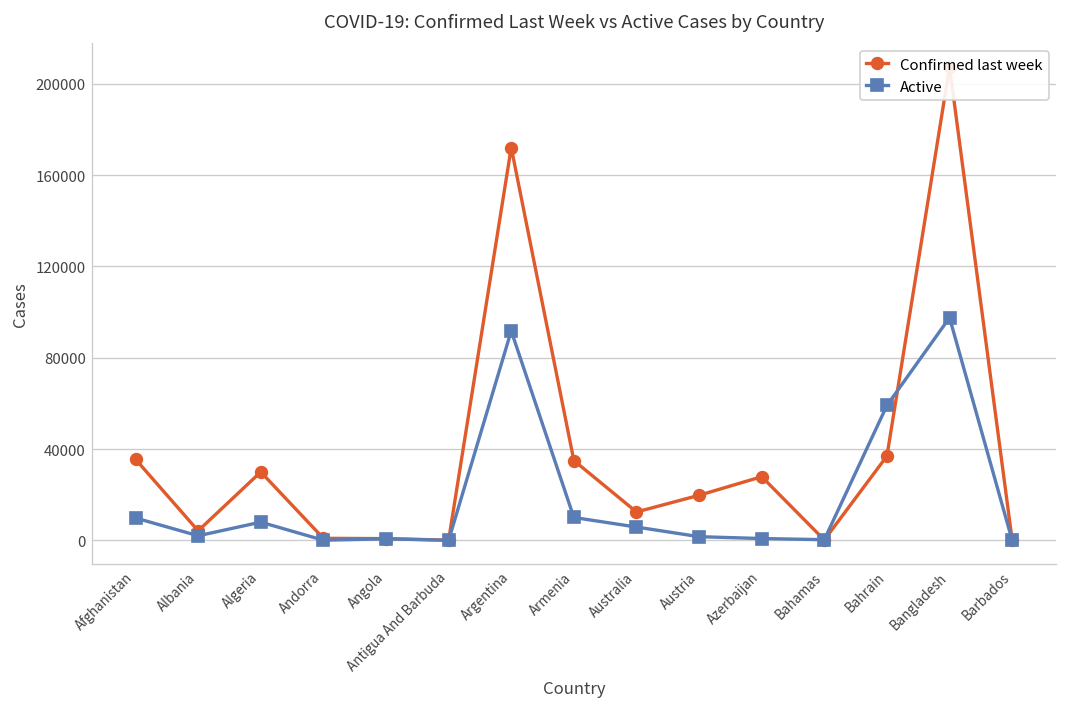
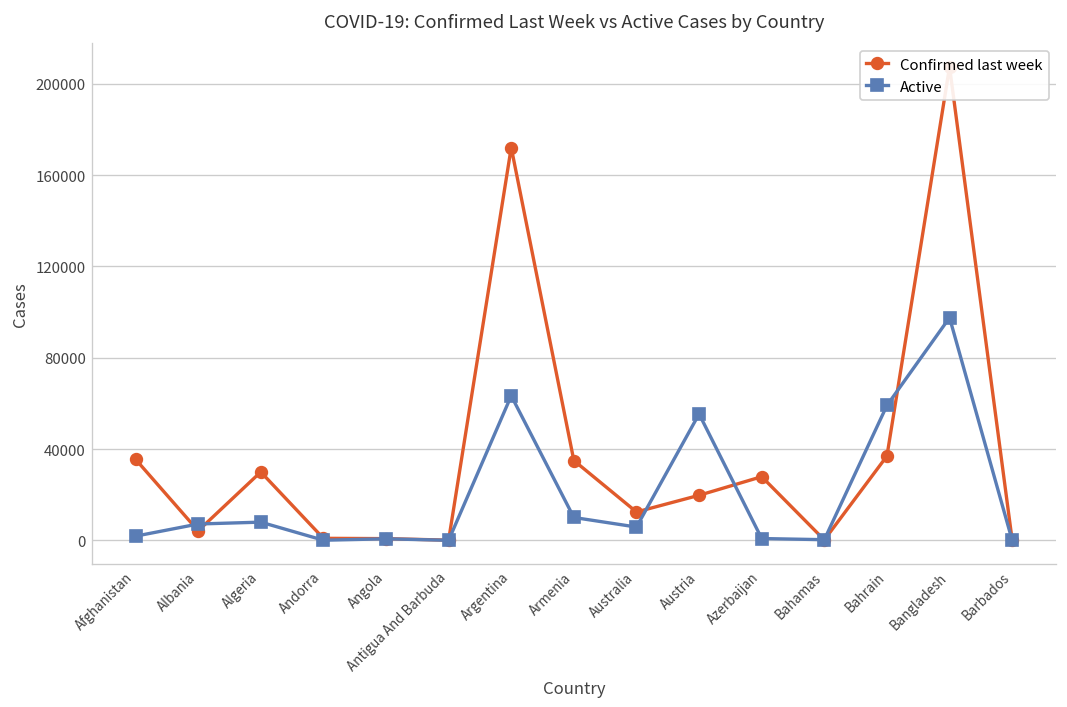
  {
    "Confirmed last week": {
      "Afghanistan": 36000,
      "Albania": 4000,
      "Algeria": 30000,
      "Argentina": 172000,
      "Armenia": 35000,
      "Australia": 12000,
      "Austria": 20000,
      "Azerbaijan": 28000,
      "Bahrain": 37000
    },
    "Active": {
-     "Afghanistan": 10000,
-     "Albania": 2000,
+     "Afghanistan": 2000,
+     "Albania": 7000,
      "Algeria": 8000,
-     "Argentina": 92000,
+     "Argentina": 63000,
      "Armenia": 10000,
      "Australia": 6000,
-     "Austria": 2000,
+     "Austria": 55000,
      "Azerbaijan": 1000,
      "Bahrain": 59000,
      "Bangladesh": 98000
    }
  }
